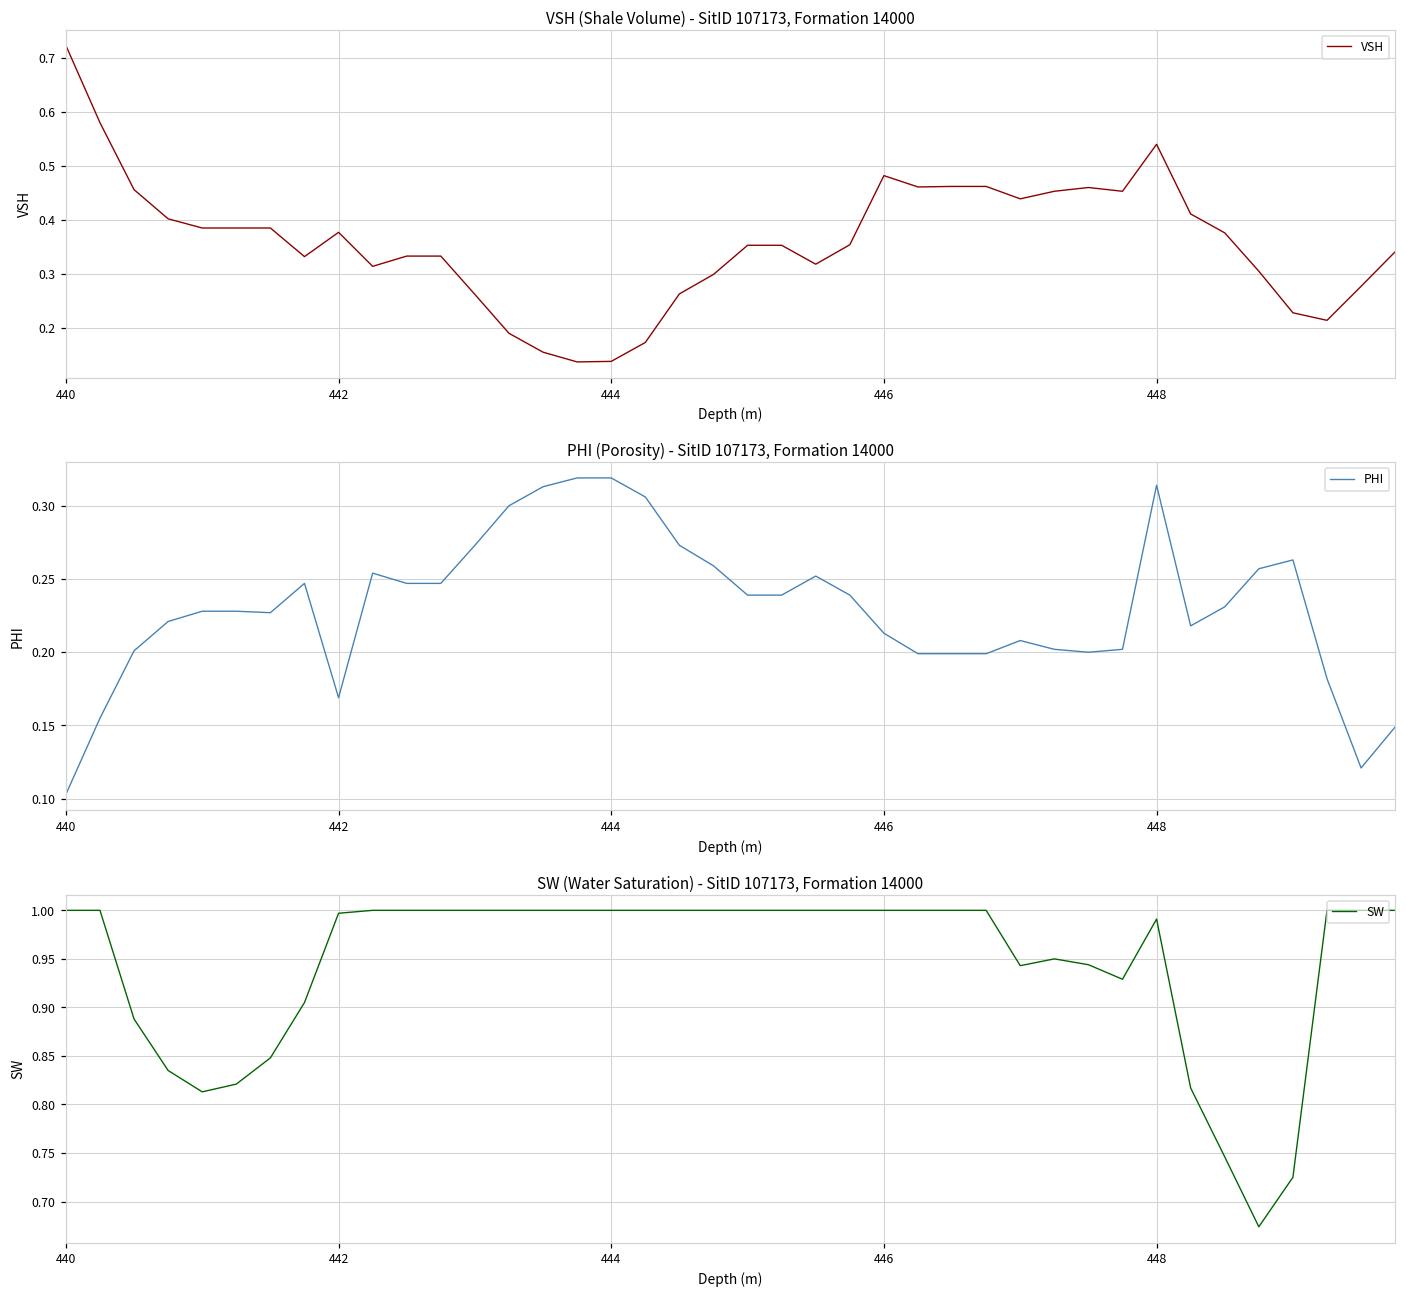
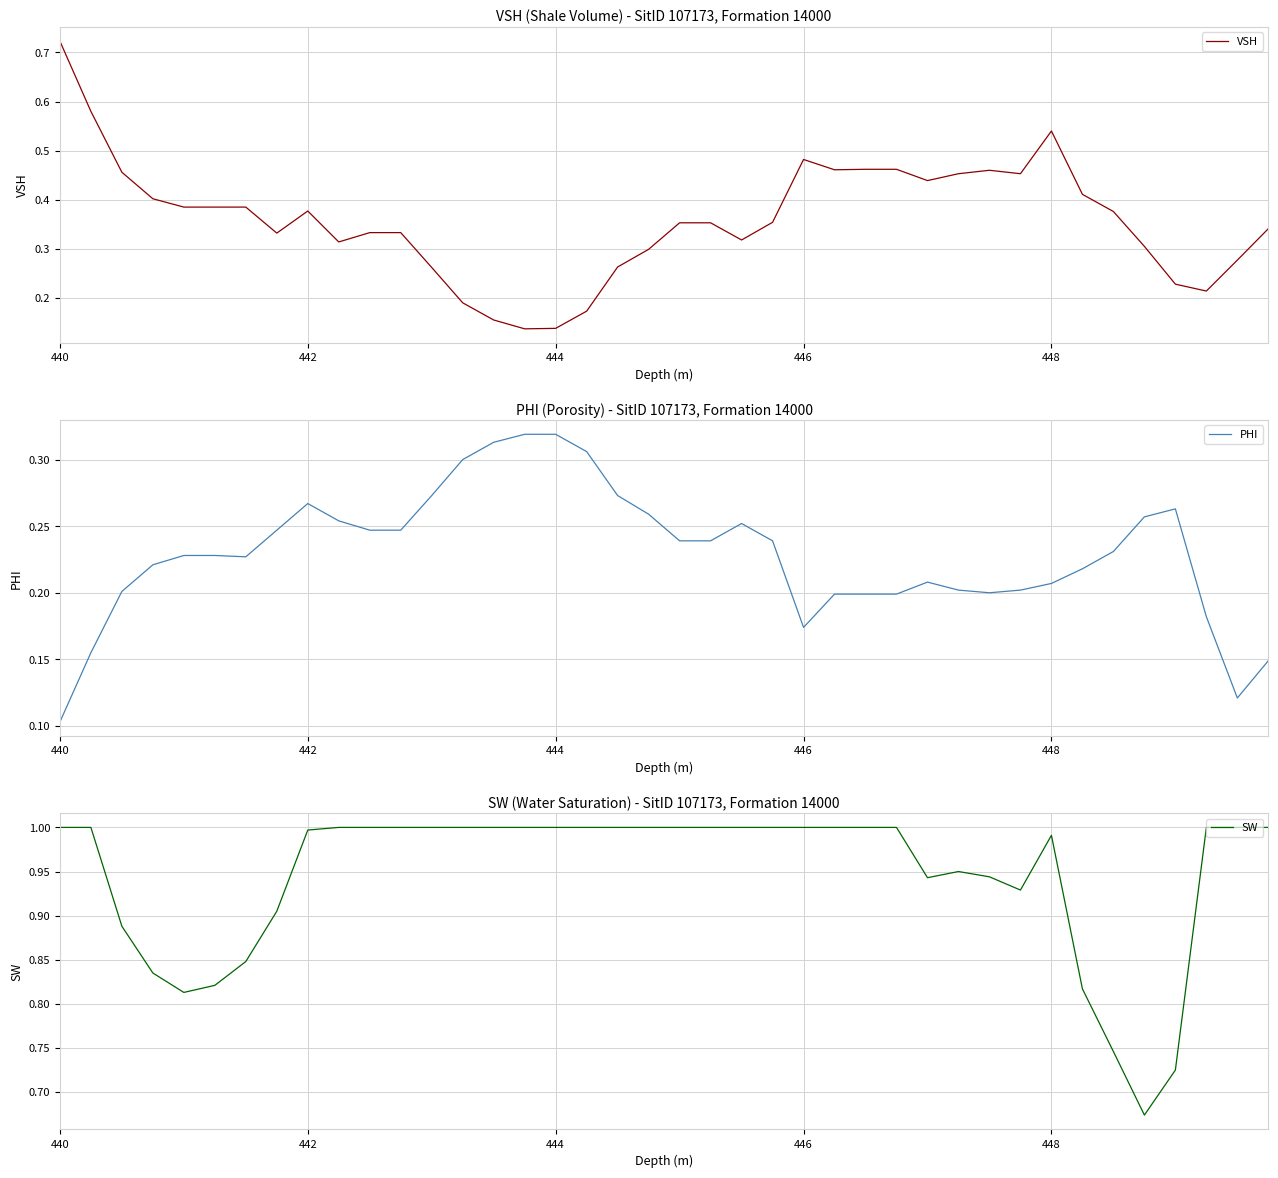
  {
    "VSH (Shale Volume) - SitID 107173, Formation 14000": {
      "440": 0.72,
      "442": 0.38,
      "444": 0.14,
      "446": 0.48,
      "448": 0.54
    },
    "PHI (Porosity) - SitID 107173, Formation 14000": {
      "440": 0.103,
-     "442": 0.169,
+     "442": 0.267,
      "444": 0.319,
-     "446": 0.213,
-     "448": 0.314
+     "446": 0.174,
+     "448": 0.207
    },
    "SW (Water Saturation) - SitID 107173, Formation 14000": {
      "440": 1.00,
      "442": 1.00,
      "444": 1.00,
      "446": 1.00,
      "448": 0.99
    }
  }
